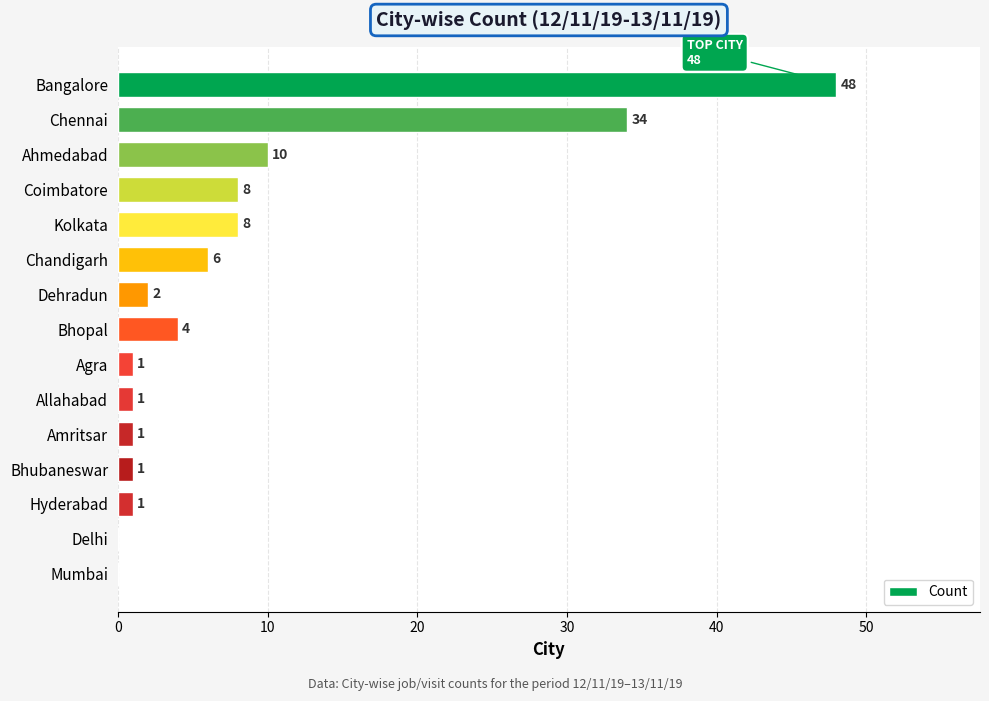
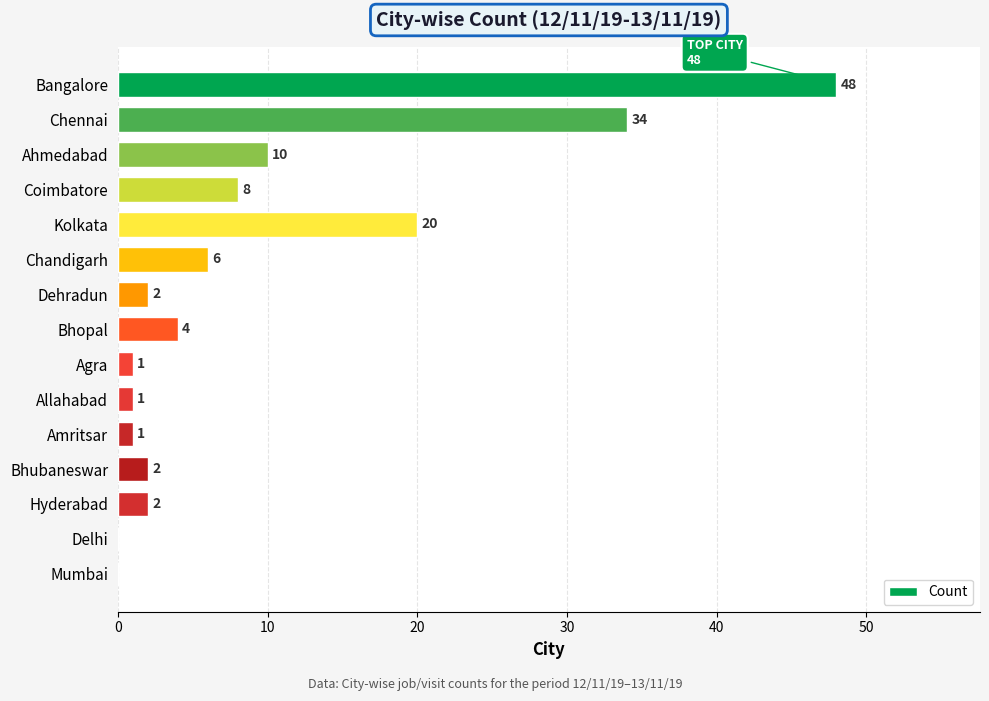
  {
    "Bangalore": 48,
    "Chennai": 34,
    "Ahmedabad": 10,
    "Coimbatore": 8,
-   "Kolkata": 8,
+   "Kolkata": 20,
    "Chandigarh": 6,
    "Dehradun": 2,
    "Bhopal": 4,
    "Agra": 1,
    "Allahabad": 1,
    "Amritsar": 1,
-   "Bhubaneswar": 1,
-   "Hyderabad": 1
+   "Bhubaneswar": 2,
+   "Hyderabad": 2
  }
